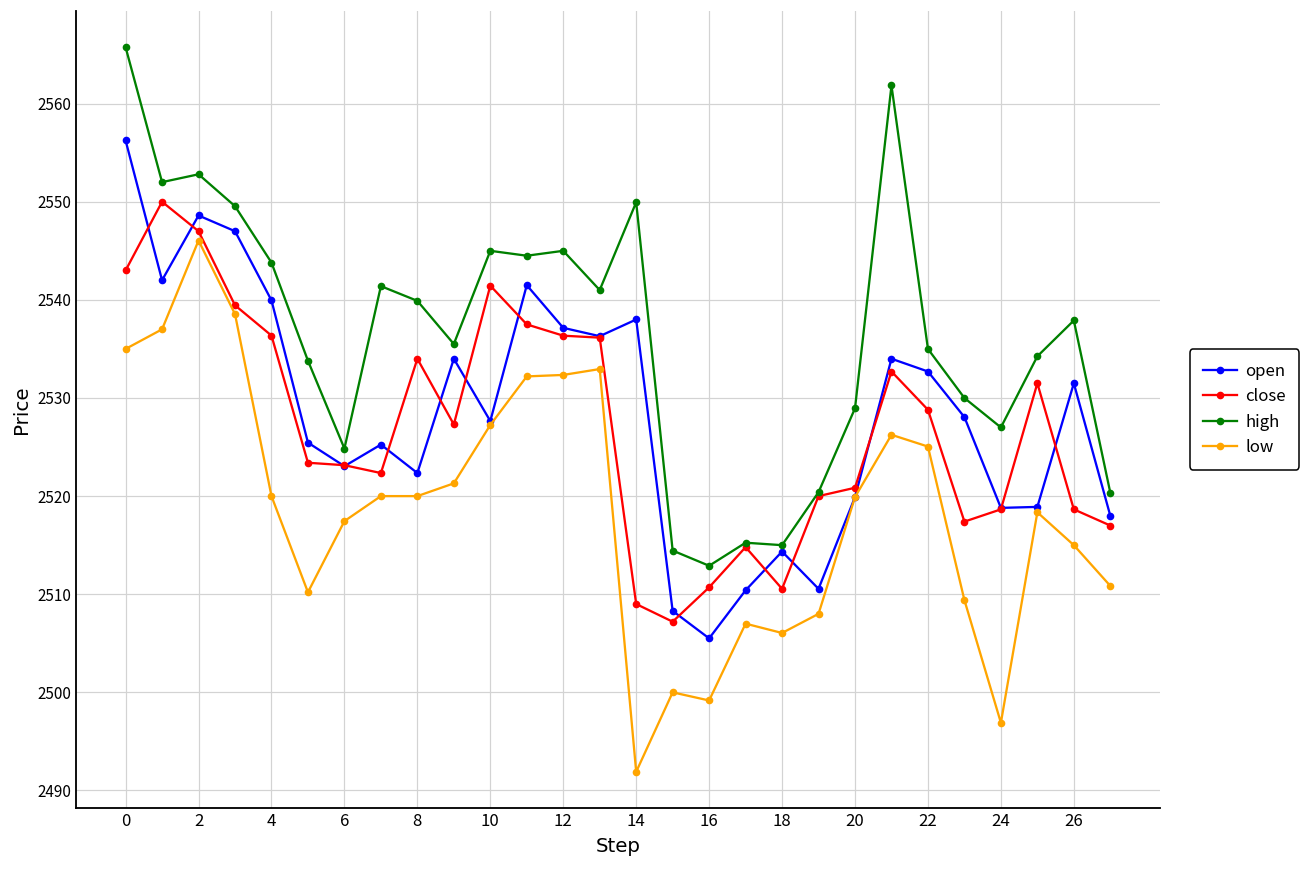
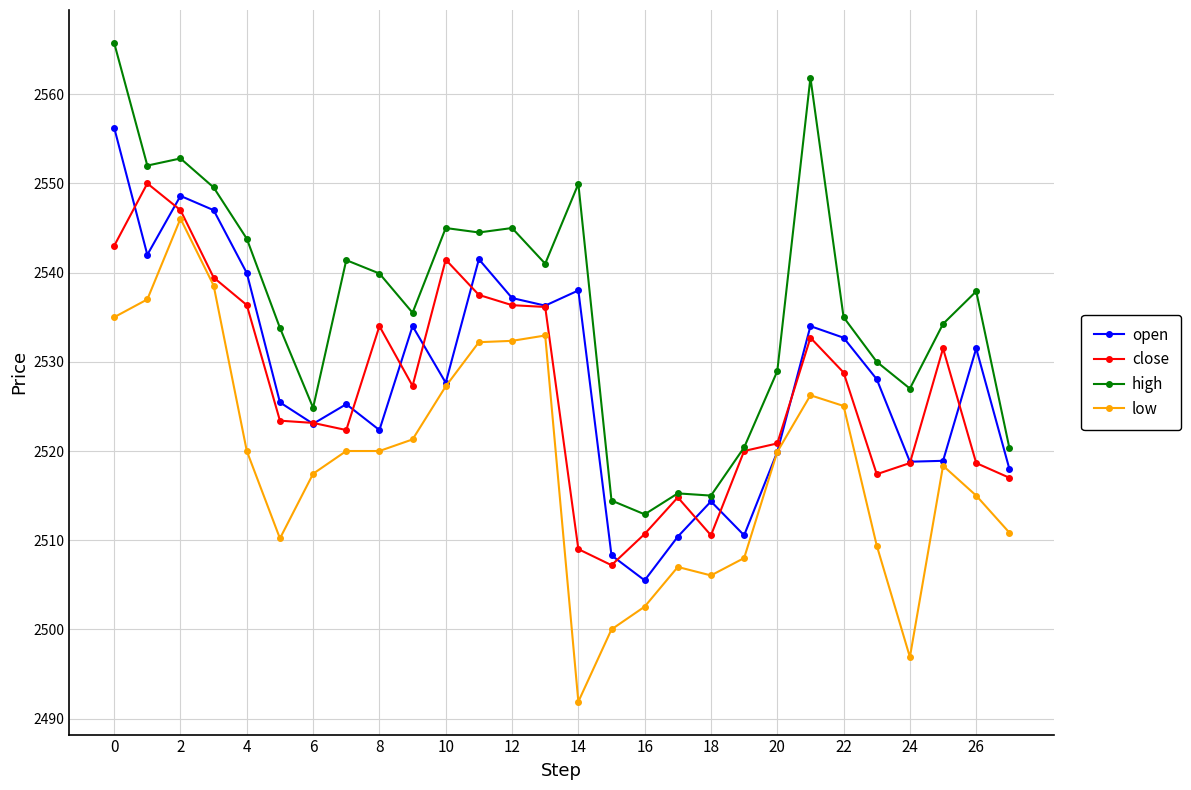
  {
    "open": {
      "0": 2556,
      "2": 2549,
      "4": 2540,
      "8": 2522,
      "10": 2528,
      "12": 2537,
      "14": 2538,
      "16": 2506,
      "18": 2514,
      "22": 2533,
      "26": 2532
    },
    "close": {
      "0": 2543,
      "2": 2547,
      "4": 2536,
      "8": 2534,
      "10": 2541,
      "12": 2536,
      "14": 2509,
      "16": 2511,
      "18": 2511,
      "20": 2521,
      "22": 2529,
      "26": 2519
    },
    "high": {
      "0": 2566,
      "2": 2553,
      "4": 2544,
      "6": 2525,
      "8": 2540,
      "10": 2545,
      "12": 2545,
      "14": 2550,
      "16": 2513,
      "18": 2515,
      "20": 2529,
      "22": 2535,
      "24": 2527,
      "26": 2538
    },
    "low": {
      "0": 2535,
      "2": 2546,
      "4": 2520,
      "6": 2517,
      "8": 2520,
      "10": 2527,
      "12": 2532,
      "14": 2492,
-     "16": 2499,
+     "16": 2503,
      "18": 2506,
      "22": 2525,
      "24": 2497,
      "26": 2515
    }
  }
